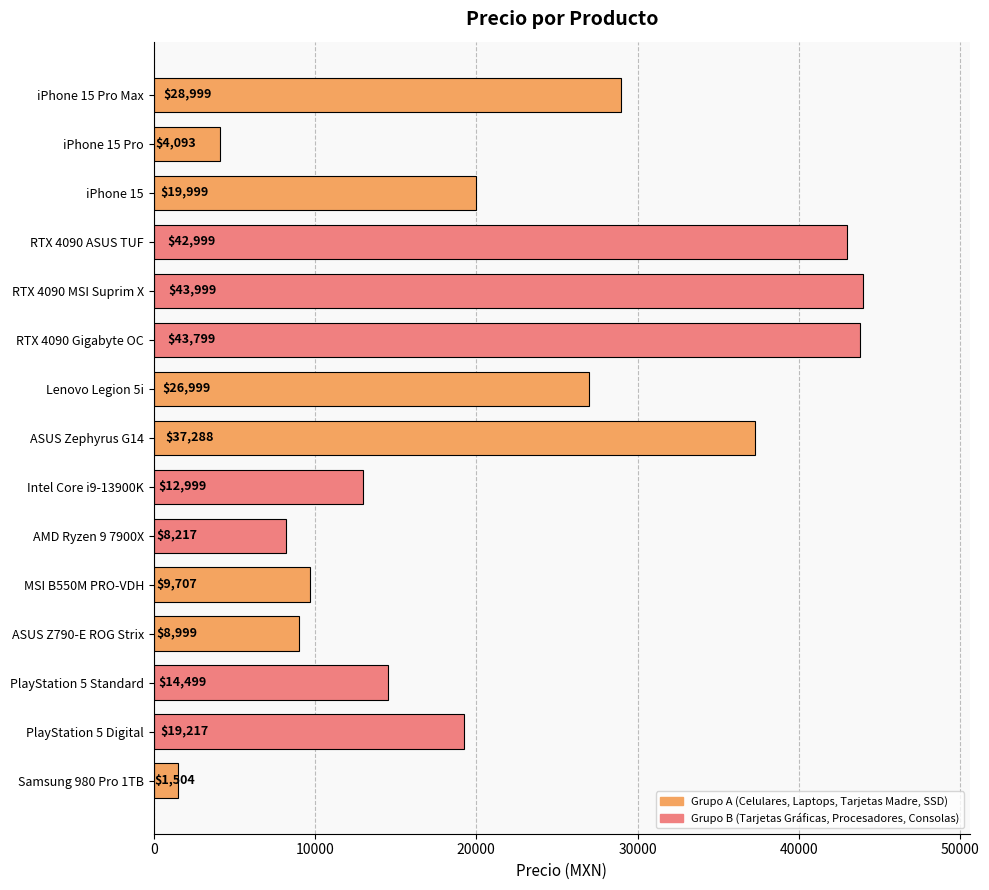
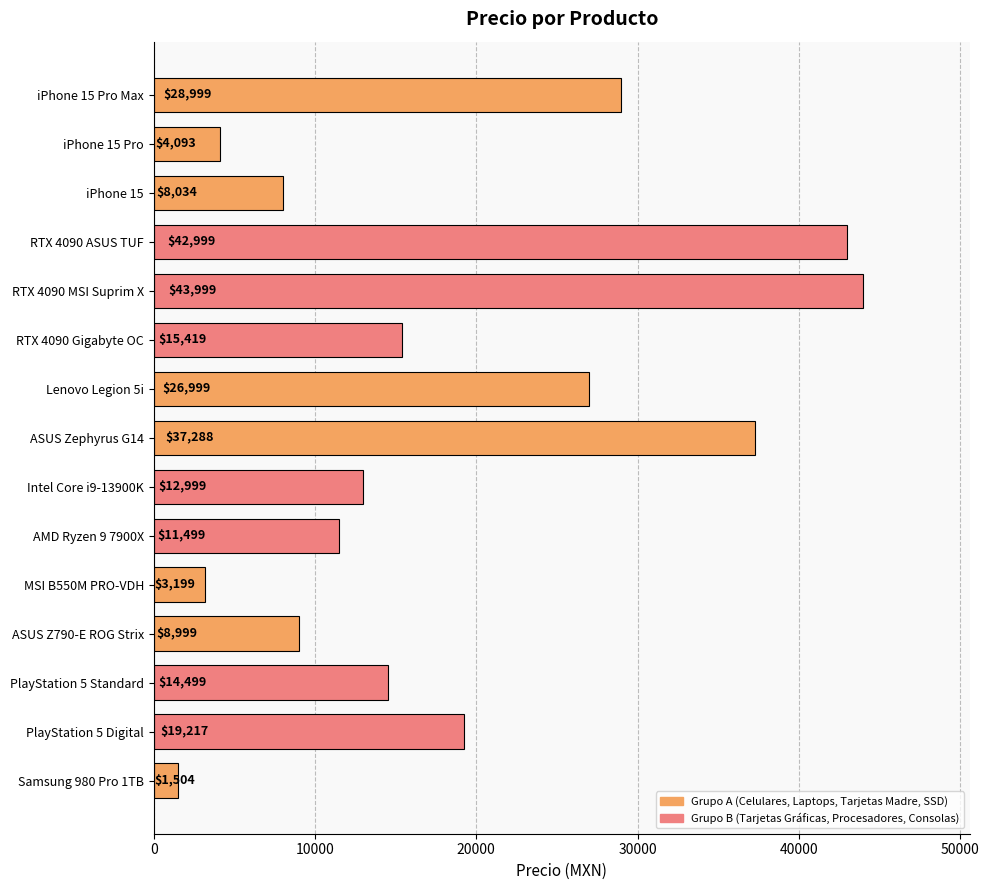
  {
    "iPhone 15 Pro Max": "$28,999",
    "iPhone 15 Pro": "$4,093",
-   "iPhone 15": "$19,999",
+   "iPhone 15": "$8,034",
    "RTX 4090 ASUS TUF": "$42,999",
    "RTX 4090 MSI Suprim X": "$43,999",
-   "RTX 4090 Gigabyte OC": "$43,799",
+   "RTX 4090 Gigabyte OC": "$15,419",
    "Lenovo Legion 5i": "$26,999",
    "ASUS Zephyrus G14": "$37,288",
    "Intel Core i9-13900K": "$12,999",
-   "AMD Ryzen 9 7900X": "$8,217",
-   "MSI B550M PRO-VDH": "$9,707",
+   "AMD Ryzen 9 7900X": "$11,499",
+   "MSI B550M PRO-VDH": "$3,199",
    "ASUS Z790-E ROG Strix": "$8,999",
    "PlayStation 5 Standard": "$14,499",
    "PlayStation 5 Digital": "$19,217",
    "Samsung 980 Pro 1TB": "$1,504"
  }
